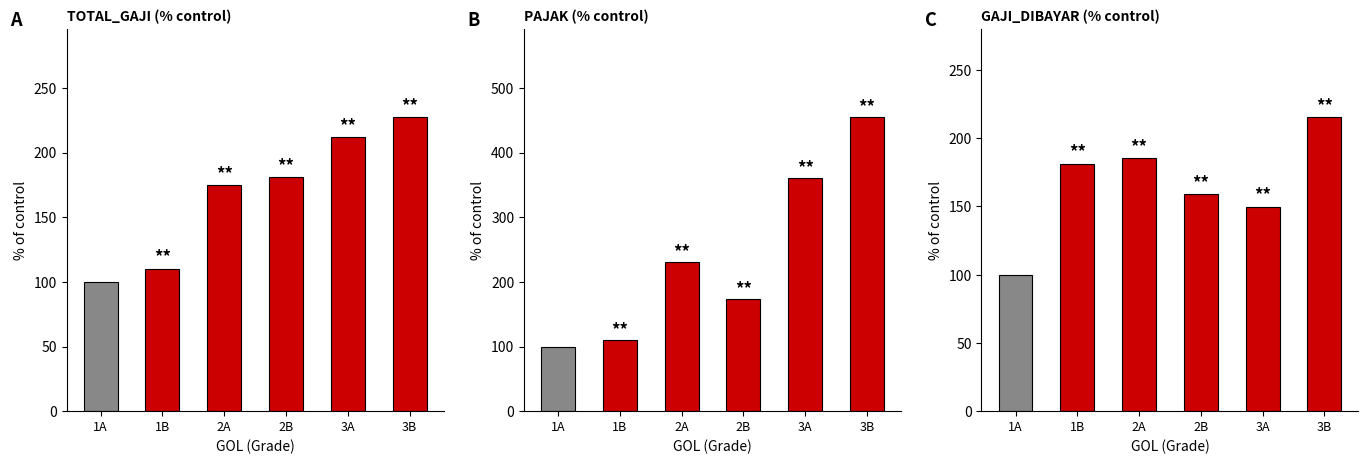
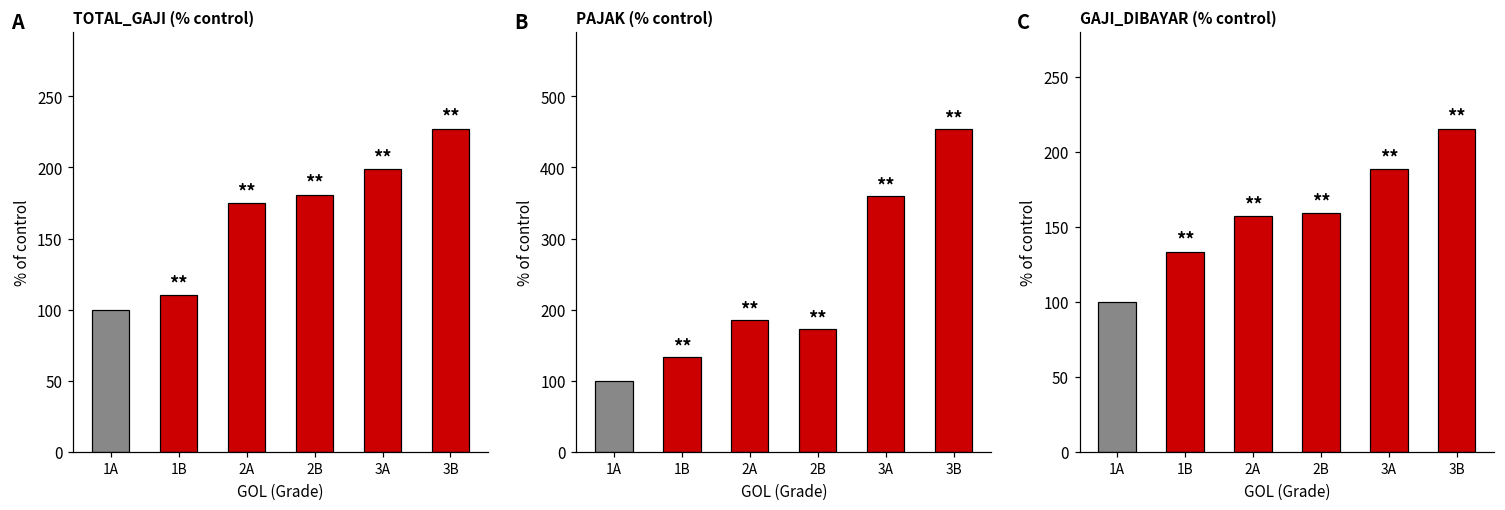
  {
    "TOTAL_GAJI (% control)": {
      "1A": 100,
      "1B": 110,
      "2A": 175,
      "2B": 181,
-     "3A": 212,
+     "3A": 199,
      "3B": 227
    },
    "PAJAK (% control)": {
      "1A": 100,
-     "1B": 110,
-     "2A": 230,
+     "1B": 130,
+     "2A": 190,
      "2B": 170,
      "3A": 360,
      "3B": 450
    },
    "GAJI_DIBAYAR (% control)": {
      "1A": 100,
-     "1B": 181,
-     "2A": 185,
+     "1B": 133,
+     "2A": 157,
      "2B": 159,
-     "3A": 150,
+     "3A": 188,
      "3B": 215
    }
  }
